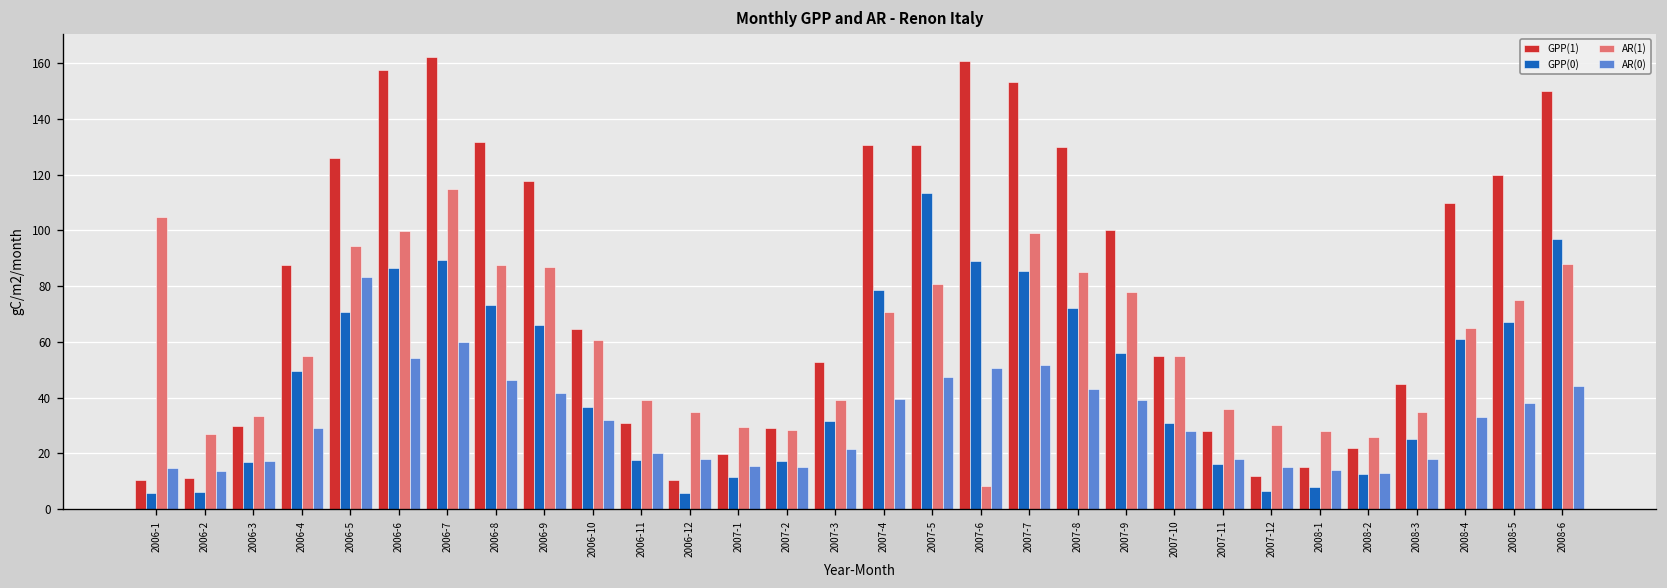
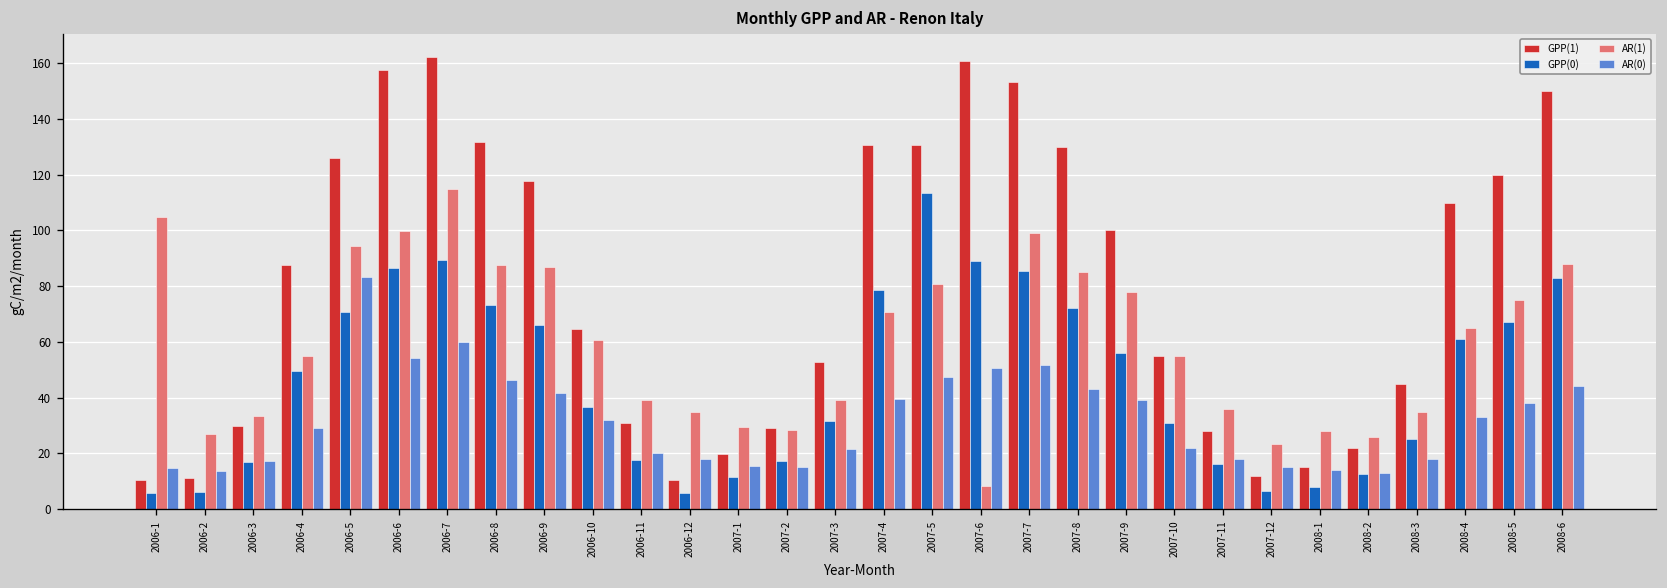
  {
    "GPP(1)": {
      "2006-1": 10,
      "2006-2": 11,
      "2006-3": 30,
      "2006-4": 88,
      "2006-5": 126,
      "2006-6": 157,
      "2006-7": 162,
      "2006-8": 132,
      "2006-9": 118,
      "2006-10": 65,
      "2006-11": 31,
      "2006-12": 10,
      "2007-1": 20,
      "2007-2": 29,
      "2007-3": 53,
      "2007-4": 131,
      "2007-5": 131,
      "2007-6": 161,
      "2007-7": 153,
      "2007-8": 130,
      "2007-9": 100,
      "2007-10": 55,
      "2007-11": 28,
      "2007-12": 12,
      "2008-1": 15,
      "2008-2": 22,
      "2008-3": 45,
      "2008-4": 110,
      "2008-5": 120,
      "2008-6": 150
    },
    "GPP(0)": {
      "2006-1": 6,
      "2006-2": 6,
      "2006-3": 17,
      "2006-4": 50,
      "2006-5": 71,
      "2006-6": 86,
      "2006-7": 89,
      "2006-8": 73,
      "2006-9": 66,
      "2006-10": 37,
      "2006-11": 18,
      "2006-12": 6,
      "2007-1": 12,
      "2007-2": 17,
      "2007-3": 32,
      "2007-4": 79,
      "2007-5": 113,
      "2007-6": 89,
      "2007-7": 85,
      "2007-8": 72,
      "2007-9": 56,
      "2007-10": 31,
      "2007-11": 16,
      "2007-12": 7,
      "2008-1": 8,
      "2008-2": 13,
      "2008-3": 25,
      "2008-4": 61,
      "2008-5": 67,
-     "2008-6": 97
+     "2008-6": 83
    },
    "AR(1)": {
      "2006-1": 105,
      "2006-2": 27,
      "2006-3": 33,
      "2006-4": 55,
      "2006-5": 94,
      "2006-6": 100,
      "2006-7": 115,
      "2006-8": 87,
      "2006-9": 87,
      "2006-10": 61,
      "2006-11": 39,
      "2006-12": 35,
      "2007-1": 30,
      "2007-2": 28,
      "2007-3": 39,
      "2007-4": 71,
      "2007-5": 81,
      "2007-6": 8,
      "2007-7": 99,
      "2007-8": 85,
      "2007-9": 78,
      "2007-10": 55,
      "2007-11": 36,
-     "2007-12": 30,
+     "2007-12": 23,
      "2008-1": 28,
      "2008-2": 26,
      "2008-3": 35,
      "2008-4": 65,
      "2008-5": 75,
      "2008-6": 88
    },
    "AR(0)": {
      "2006-1": 15,
      "2006-2": 14,
      "2006-3": 17,
      "2006-4": 29,
      "2006-5": 83,
      "2006-6": 54,
      "2006-7": 60,
      "2006-8": 46,
      "2006-9": 42,
      "2006-10": 32,
      "2006-11": 20,
      "2006-12": 18,
      "2007-1": 15,
      "2007-2": 15,
      "2007-3": 21,
      "2007-4": 39,
      "2007-5": 47,
      "2007-6": 51,
      "2007-7": 52,
      "2007-8": 43,
      "2007-9": 39,
-     "2007-10": 28,
+     "2007-10": 22,
      "2007-11": 18,
      "2007-12": 15,
      "2008-1": 14,
      "2008-2": 13,
      "2008-3": 18,
      "2008-4": 33,
      "2008-5": 38,
      "2008-6": 44
    }
  }
